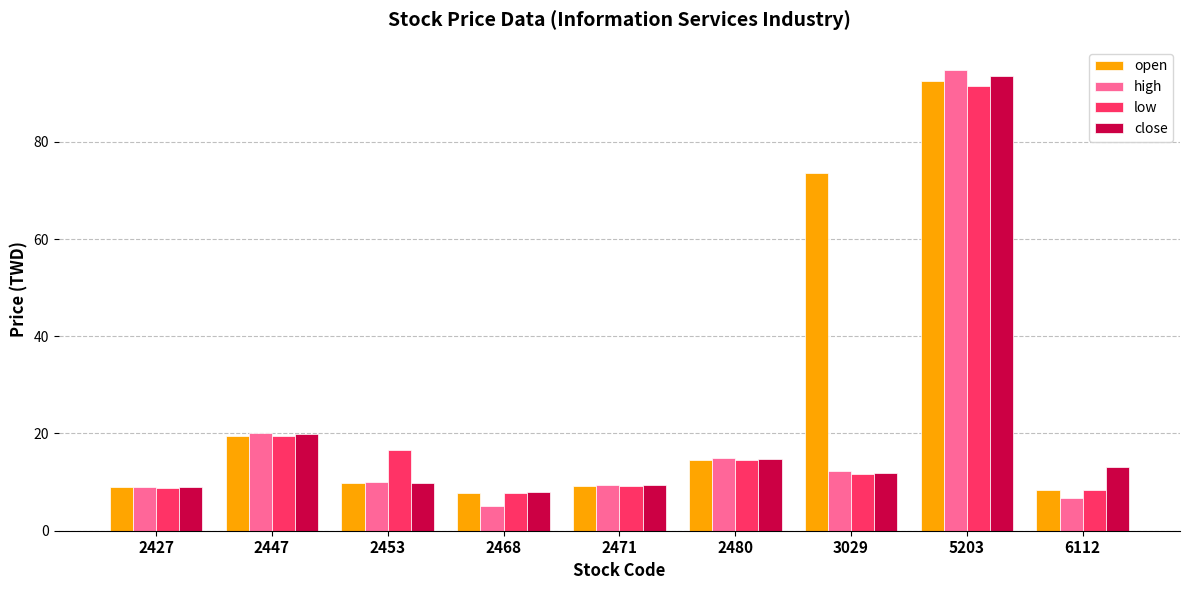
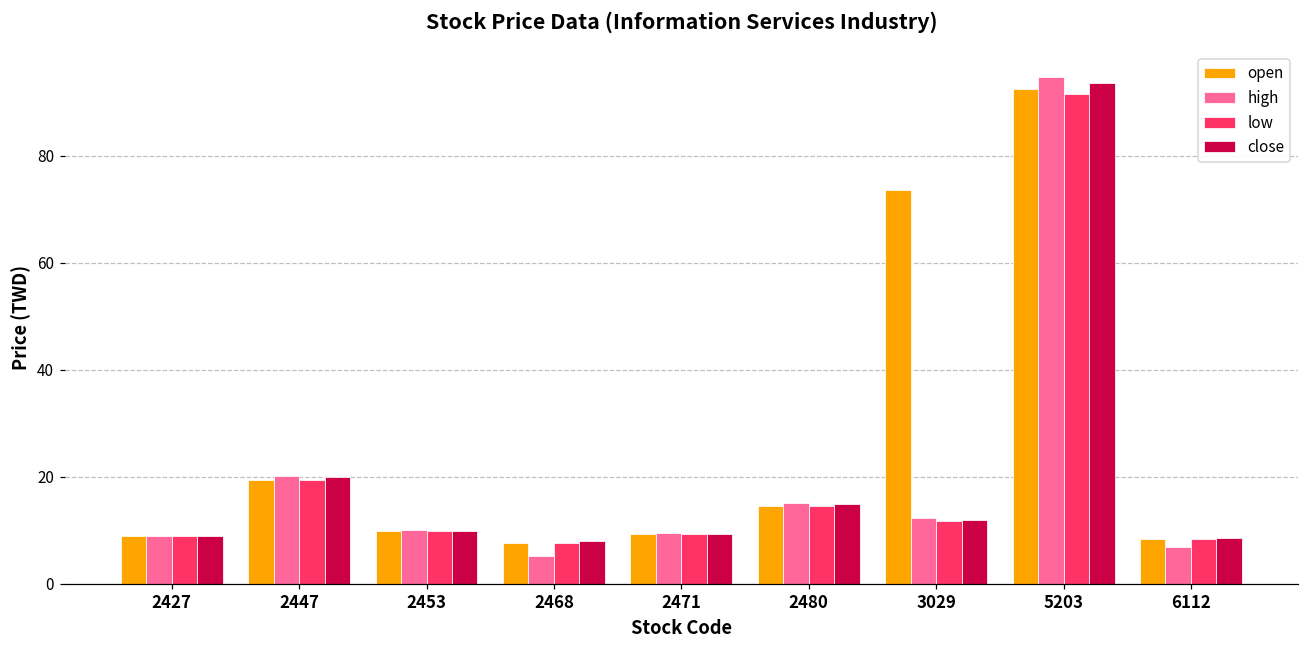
  {
    "open": {
      "2427": 9,
      "2447": 20,
      "2453": 10,
      "2468": 8,
      "2471": 9,
      "2480": 15,
      "3029": 74,
      "5203": 93,
      "6112": 8
    },
    "high": {
      "2427": 9,
      "2447": 20,
      "2453": 10,
      "2468": 5,
      "2471": 9,
      "2480": 15,
      "3029": 12,
      "5203": 95,
      "6112": 7
    },
    "low": {
      "2427": 9,
      "2447": 19,
-     "2453": 17,
+     "2453": 10,
      "2468": 8,
      "2471": 9,
      "2480": 15,
      "3029": 12,
      "5203": 92,
      "6112": 8
    },
    "close": {
      "2427": 9,
      "2447": 20,
      "2453": 10,
      "2468": 8,
      "2471": 9,
      "2480": 15,
      "3029": 12,
      "5203": 94,
-     "6112": 13
+     "6112": 9
    }
  }
